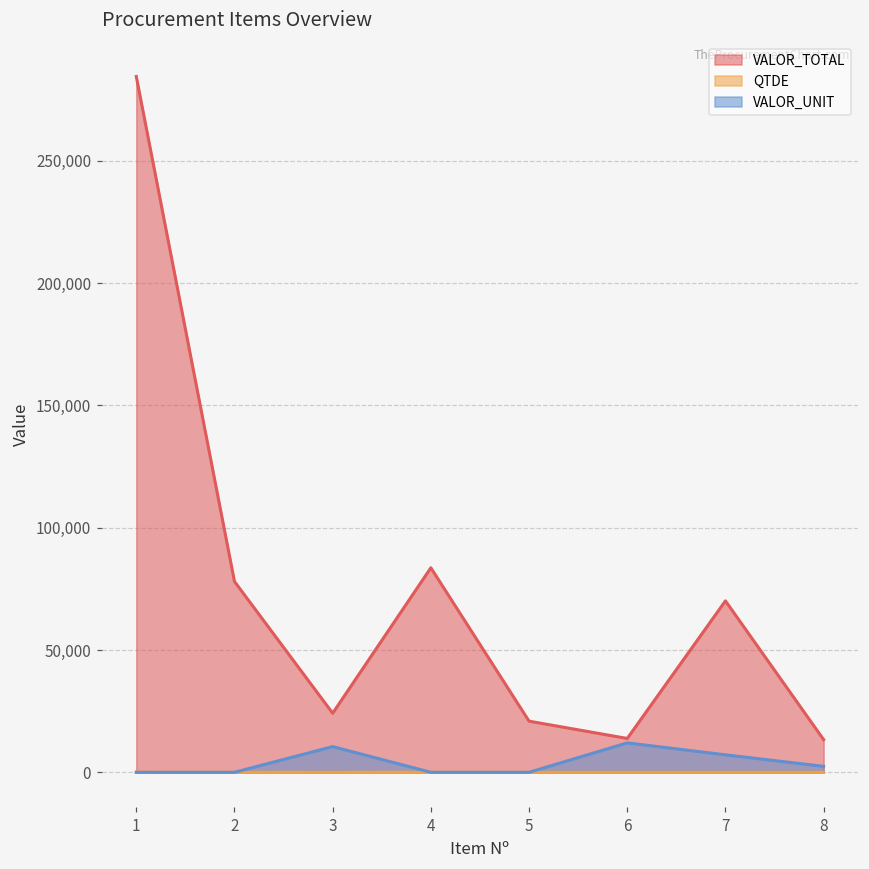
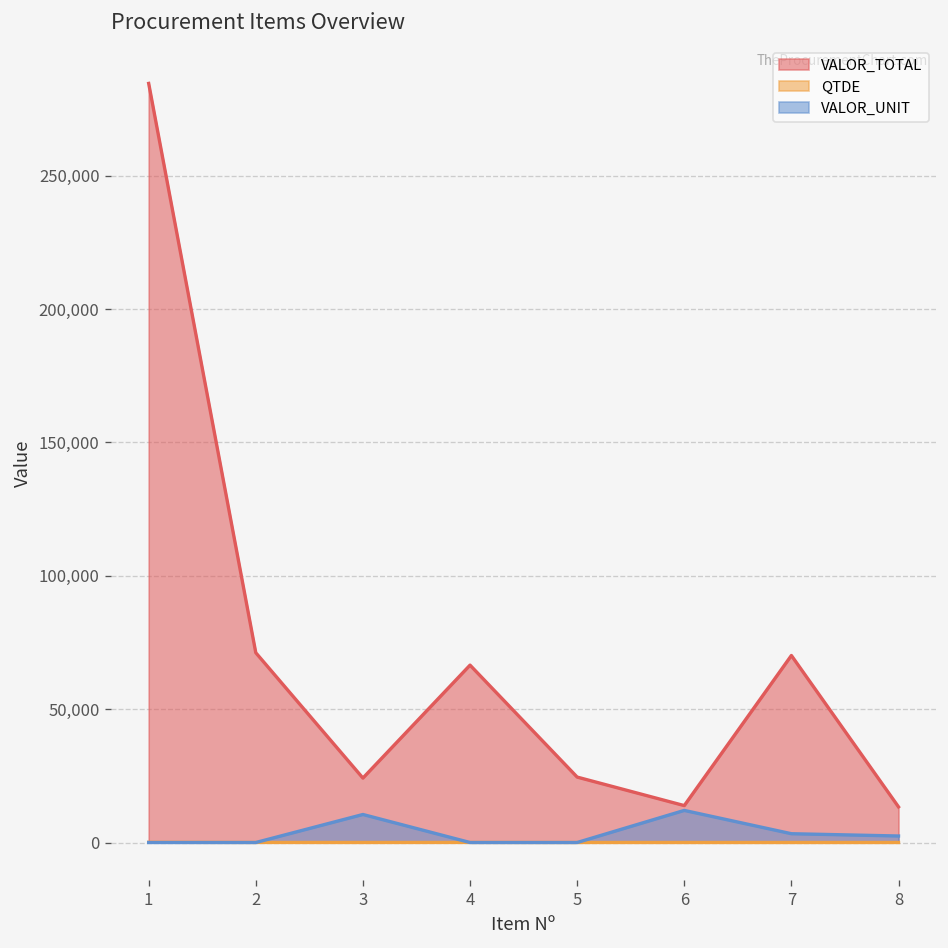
  {
    "VALOR_TOTAL": {
      "1": "285,000",
-     "2": "78,000",
+     "2": "71,000",
      "3": "24,000",
-     "4": "84,000",
-     "5": "21,000",
+     "4": "66,000",
+     "5": "25,000",
      "6": "14,000",
      "7": "70,000",
      "8": "13,000"
    },
    "QTDE": {
      "3": "0",
      "6": "0",
      "7": "0",
      "8": "0"
    },
    "VALOR_UNIT": {
      "3": "11,000",
      "6": "12,000",
-     "7": "7,000",
+     "7": "3,000",
      "8": "2,000"
    }
  }
